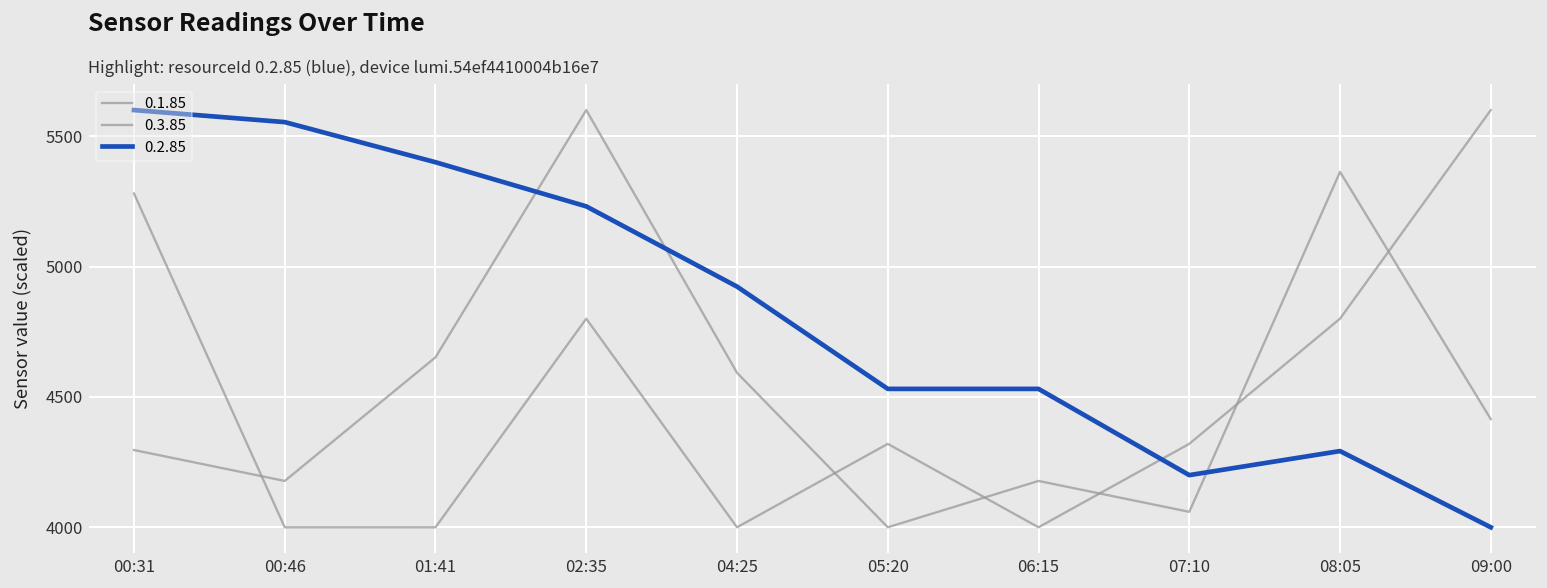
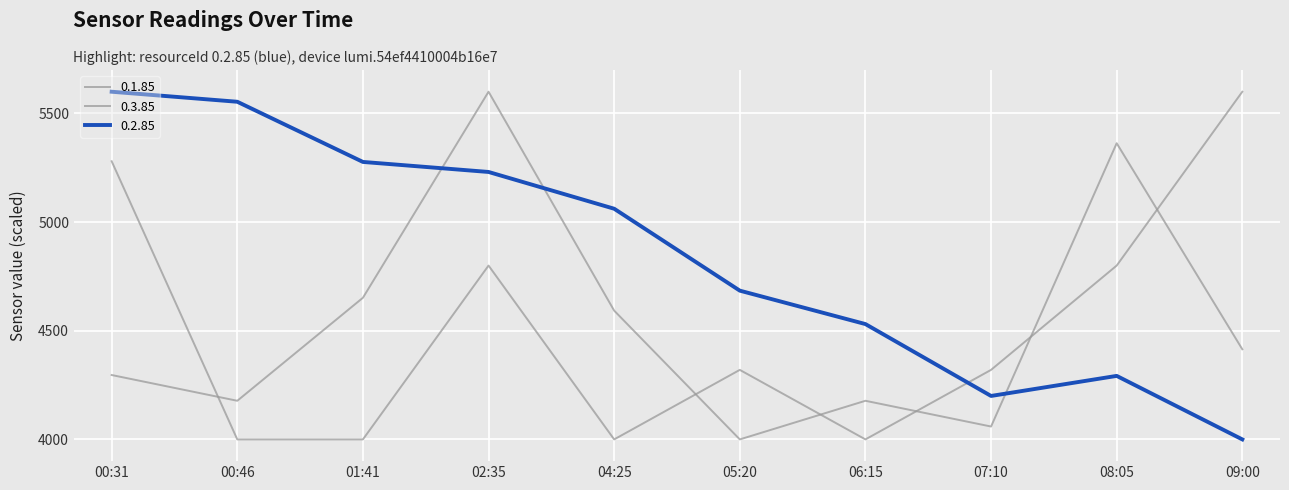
  {
    "0.2.85": {
      "00:46": 5550,
-     "01:41": 5400,
+     "01:41": 5280,
      "02:35": 5230,
-     "04:25": 4920,
-     "05:20": 4530,
+     "04:25": 5060,
+     "05:20": 4680,
      "06:15": 4530,
      "07:10": 4200,
      "08:05": 4290,
      "09:00": 4000
    }
  }
